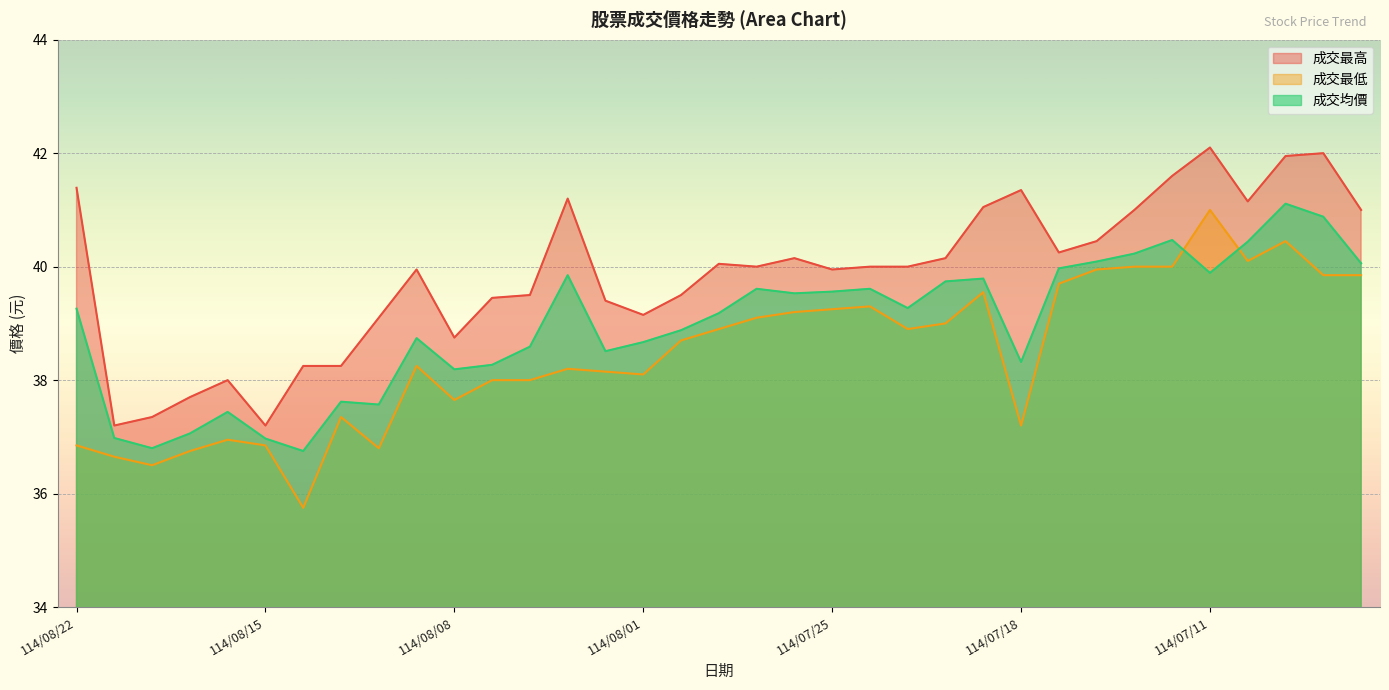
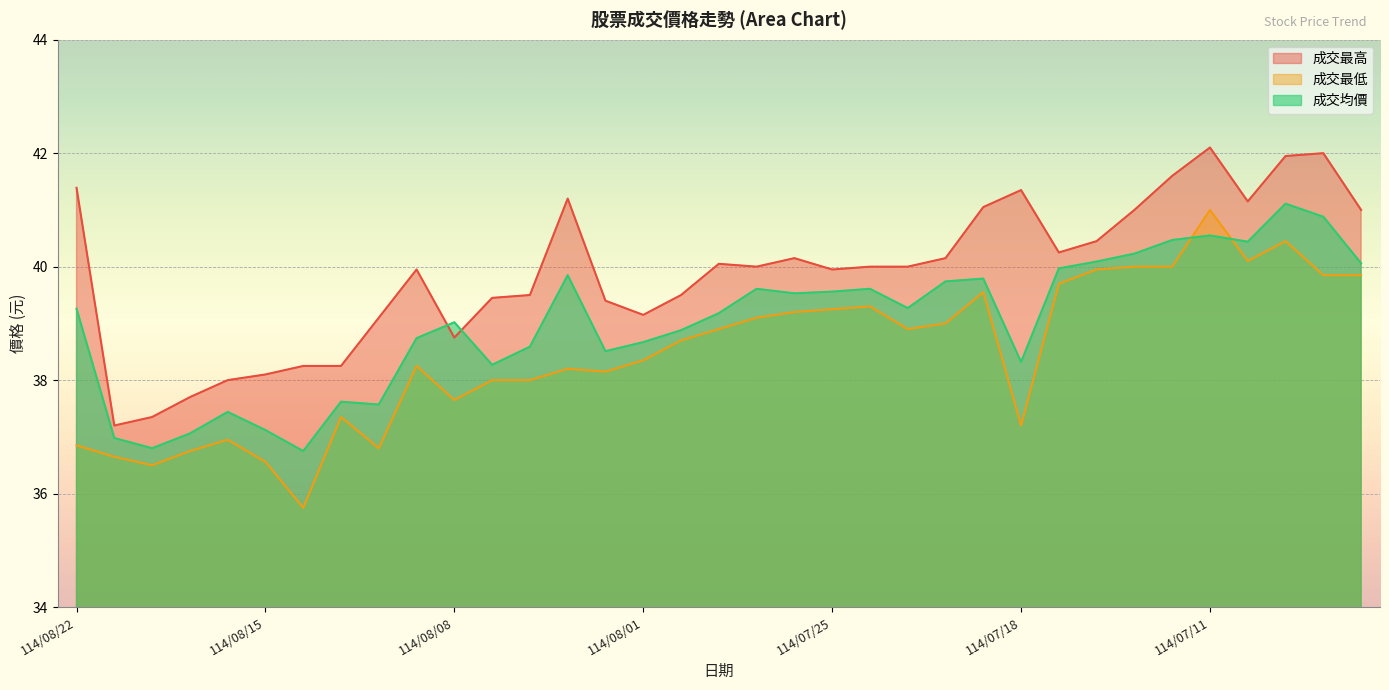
  {
    "成交最高": {
      "114/08/22": 41.4,
-     "114/08/15": 37.2,
+     "114/08/15": 38.1,
      "114/08/08": 38.8,
      "114/08/01": 39.2,
      "114/07/25": 40.0,
      "114/07/18": 41.4,
      "114/07/11": 42.1
    },
    "成交最低": {
      "114/08/22": 36.9,
-     "114/08/15": 36.9,
+     "114/08/15": 36.6,
      "114/08/08": 37.7,
-     "114/08/01": 38.1,
+     "114/08/01": 38.4,
      "114/07/25": 39.3,
      "114/07/18": 37.2,
      "114/07/11": 41.0
    },
    "成交均價": {
      "114/08/22": 39.3,
-     "114/08/15": 37.0,
-     "114/08/08": 38.2,
+     "114/08/15": 37.1,
+     "114/08/08": 39.0,
      "114/08/01": 38.7,
      "114/07/25": 39.6,
      "114/07/18": 38.3,
-     "114/07/11": 39.9
+     "114/07/11": 40.6
    }
  }
